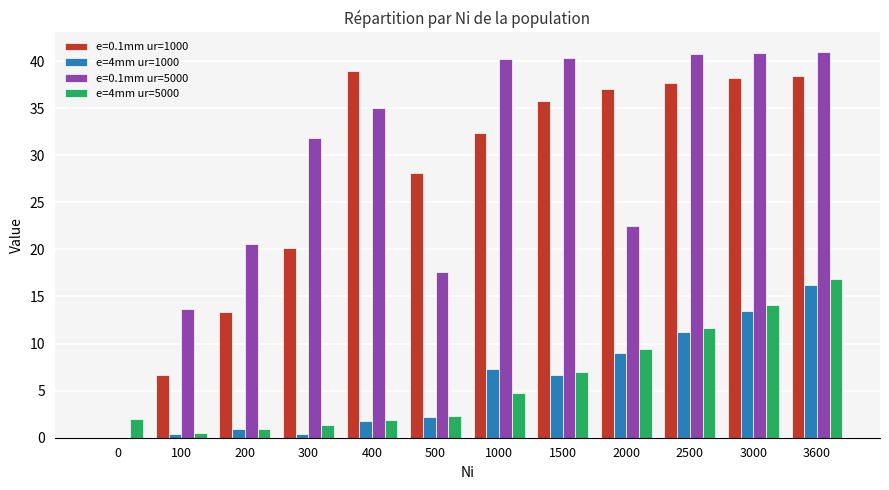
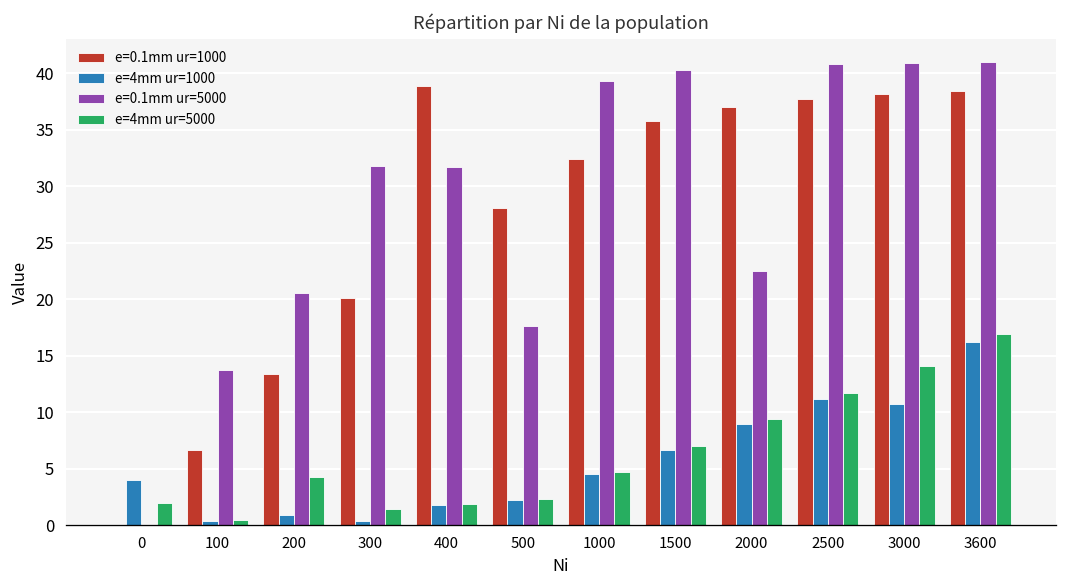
  {
    "e=0.1mm ur=1000": {
      "0": 0,
      "100": 7,
      "200": 13,
      "300": 20,
      "400": 39,
      "500": 28,
      "1000": 32,
      "1500": 36,
      "2000": 37,
      "2500": 38,
      "3000": 38,
      "3600": 38
    },
    "e=4mm ur=1000": {
-     "0": 0,
+     "0": 4,
      "100": 0,
      "200": 1,
      "300": 0,
      "400": 2,
      "500": 2,
-     "1000": 7,
+     "1000": 5,
      "1500": 7,
      "2000": 9,
      "2500": 11,
-     "3000": 14,
+     "3000": 11,
      "3600": 16
    },
    "e=0.1mm ur=5000": {
      "0": 0,
      "100": 14,
      "200": 21,
      "300": 32,
-     "400": 35,
+     "400": 32,
      "500": 18,
-     "1000": 40,
+     "1000": 39,
      "1500": 40,
      "2000": 23,
      "2500": 41,
      "3000": 41,
      "3600": 41
    },
    "e=4mm ur=5000": {
      "0": 2,
      "100": 1,
-     "200": 1,
+     "200": 4,
      "300": 1,
      "400": 2,
      "500": 2,
      "1000": 5,
      "1500": 7,
      "2000": 9,
      "2500": 12,
      "3000": 14,
      "3600": 17
    }
  }
